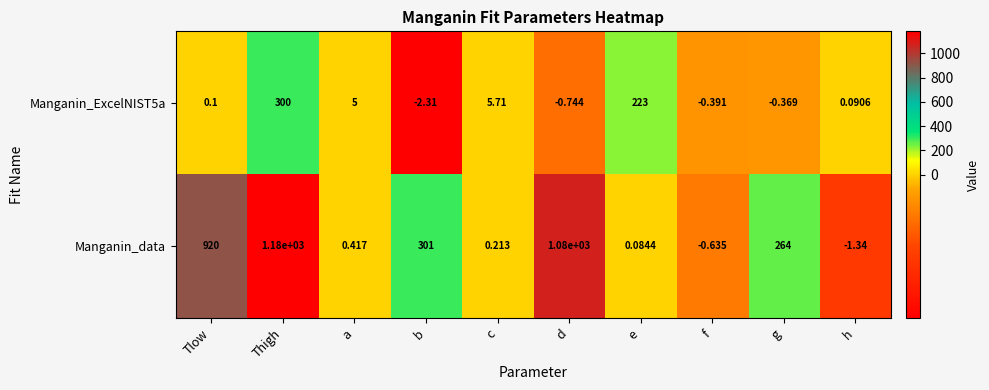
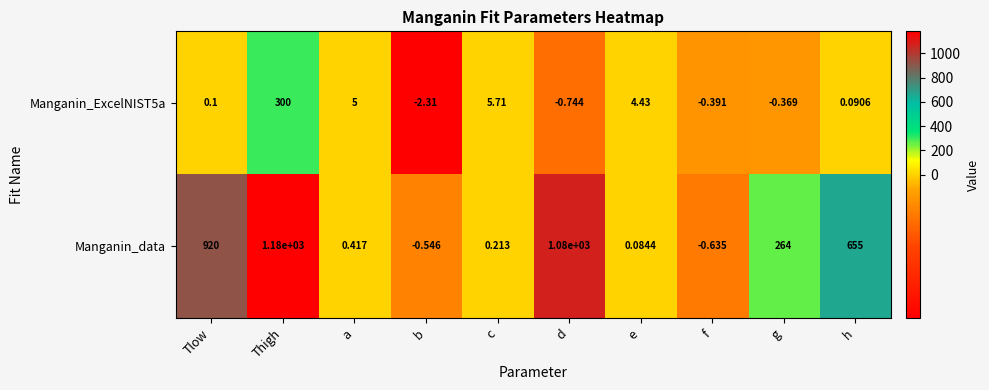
  {
    "Manganin_ExcelNIST5a": {
      "Tlow": "0.1",
      "Thigh": "300",
      "a": "5",
      "b": "-2.31",
      "c": "5.71",
      "d": "-0.744",
-     "e": "223",
+     "e": "4.43",
      "f": "-0.391",
      "g": "-0.369",
      "h": "0.0906"
    },
    "Manganin_data": {
      "Tlow": "920",
      "Thigh": "1.18e+03",
      "a": "0.417",
-     "b": "301",
+     "b": "-0.546",
      "c": "0.213",
      "d": "1.08e+03",
      "e": "0.0844",
      "f": "-0.635",
      "g": "264",
-     "h": "-1.34"
+     "h": "655"
    }
  }
